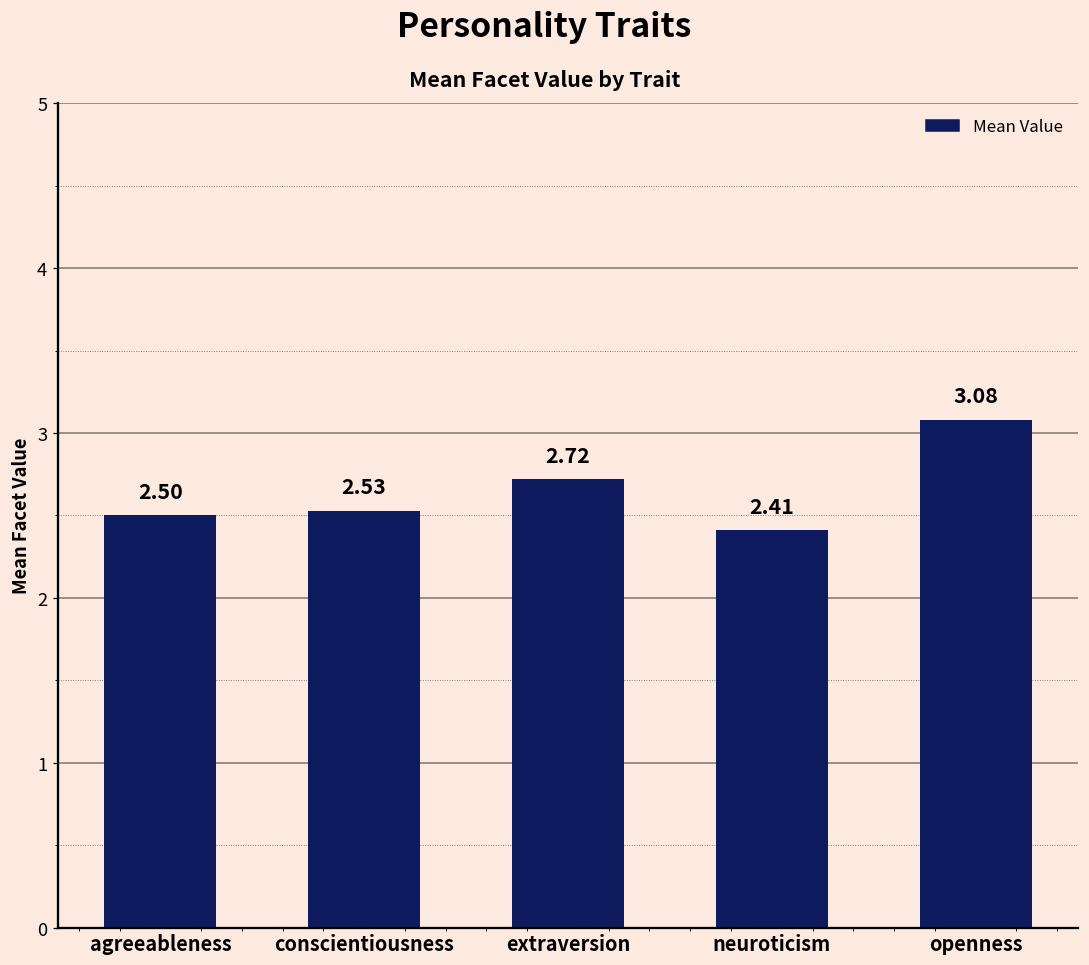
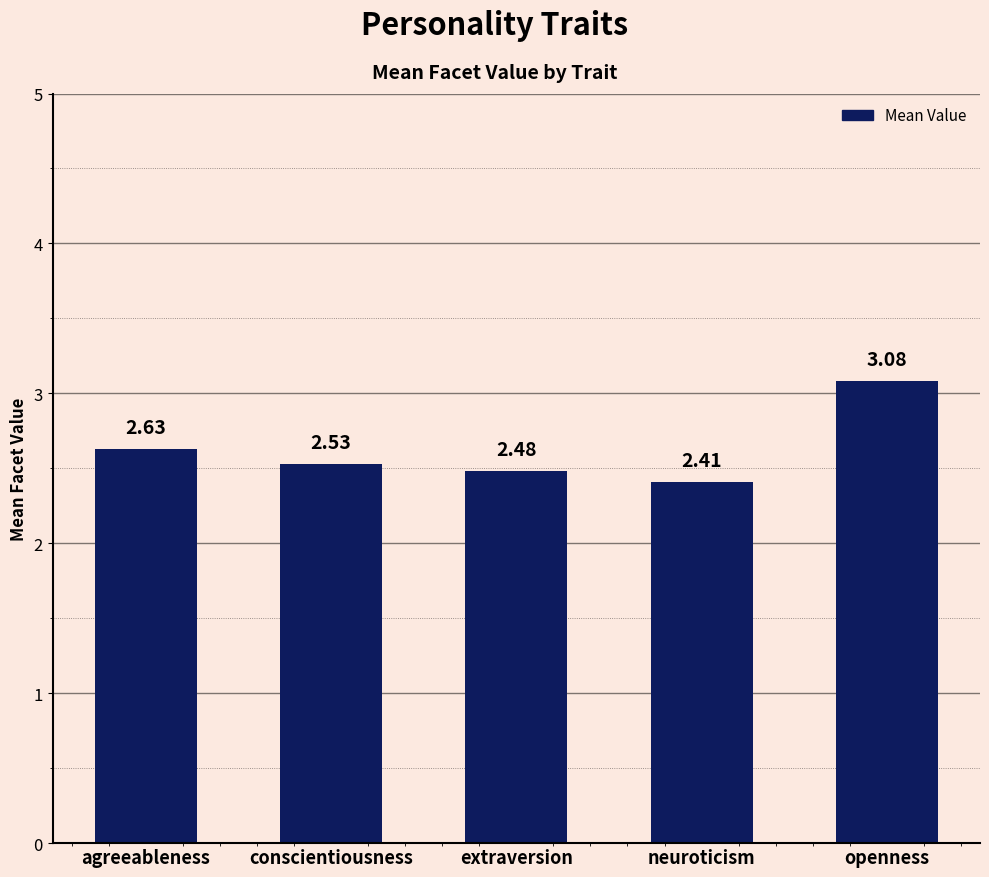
  {
-   "agreeableness": 2.50,
+   "agreeableness": 2.63,
    "conscientiousness": 2.53,
-   "extraversion": 2.72,
+   "extraversion": 2.48,
    "neuroticism": 2.41,
    "openness": 3.08
  }
